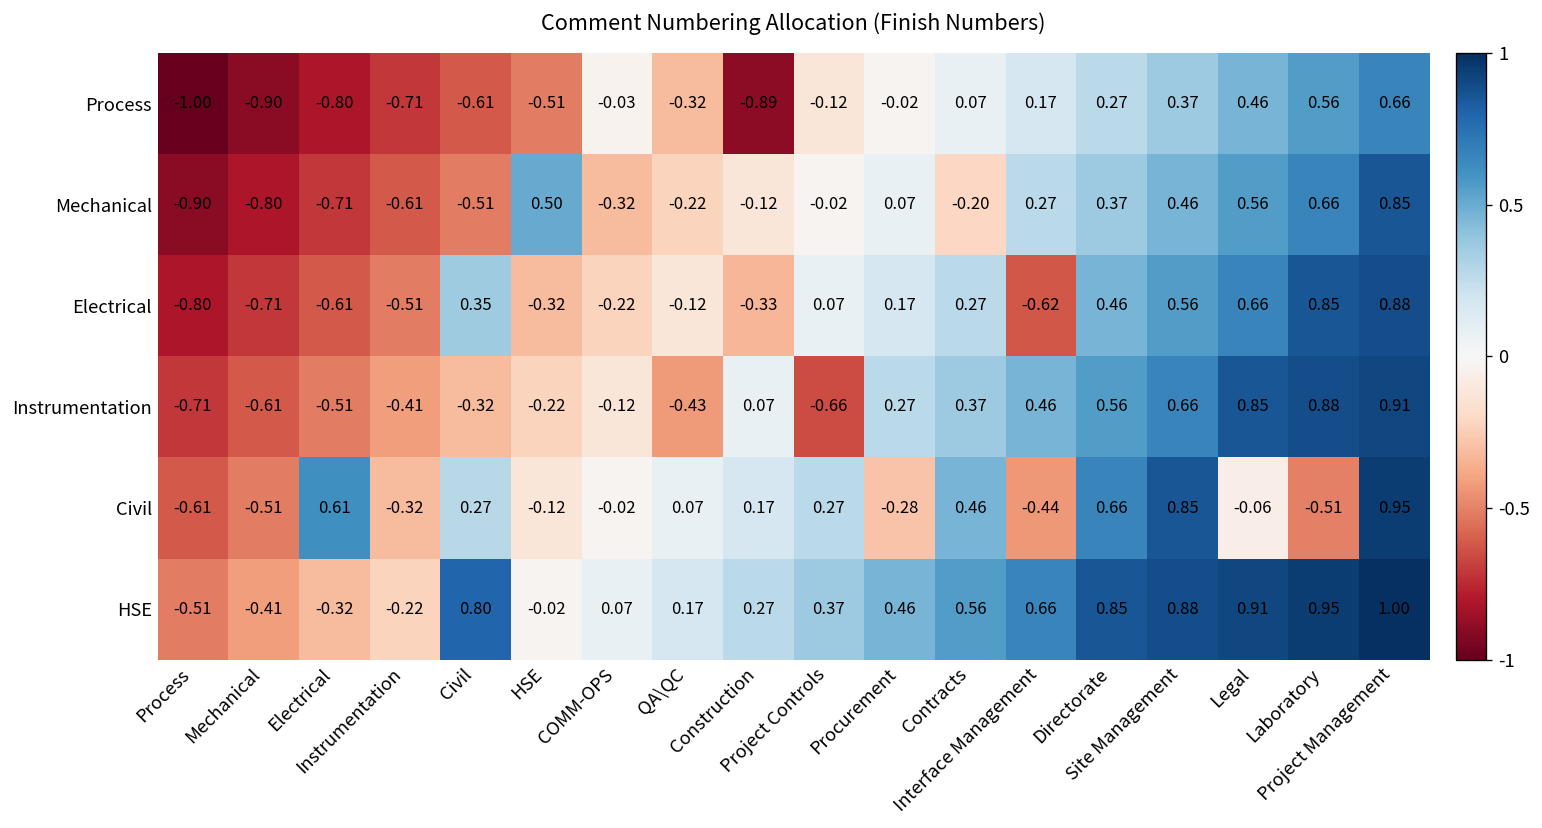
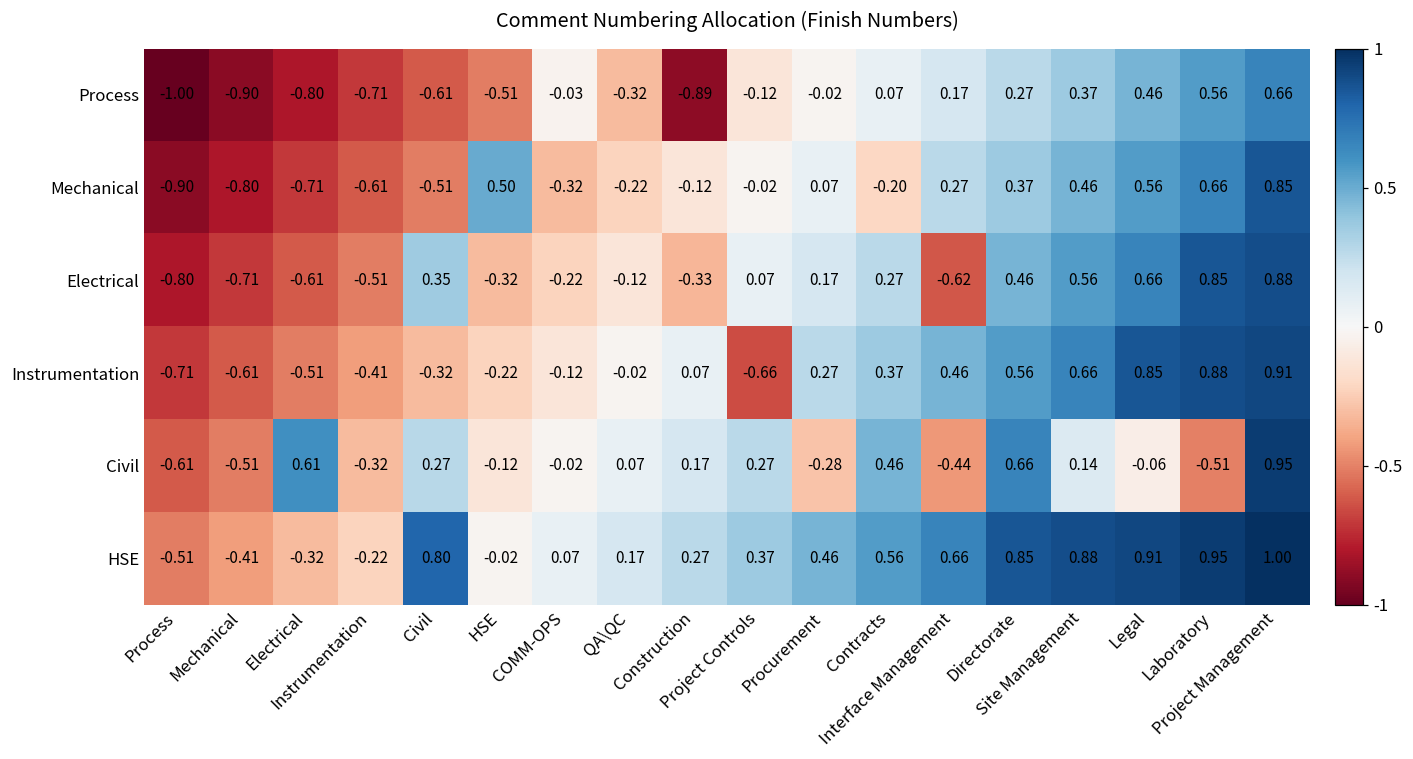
  {
    "Process": {
      "Process": -1.00,
      "Mechanical": -0.90,
      "Electrical": -0.80,
      "Instrumentation": -0.71,
      "Civil": -0.61,
      "HSE": -0.51,
      "COMM-OPS": -0.03,
      "QA\\QC": -0.32,
      "Construction": -0.89,
      "Project Controls": -0.12,
      "Procurement": -0.02,
      "Contracts": 0.07,
      "Interface Management": 0.17,
      "Directorate": 0.27,
      "Site Management": 0.37,
      "Legal": 0.46,
      "Laboratory": 0.56,
      "Project Management": 0.66
    },
    "Mechanical": {
      "Process": -0.90,
      "Mechanical": -0.80,
      "Electrical": -0.71,
      "Instrumentation": -0.61,
      "Civil": -0.51,
      "HSE": 0.50,
      "COMM-OPS": -0.32,
      "QA\\QC": -0.22,
      "Construction": -0.12,
      "Project Controls": -0.02,
      "Procurement": 0.07,
      "Contracts": -0.20,
      "Interface Management": 0.27,
      "Directorate": 0.37,
      "Site Management": 0.46,
      "Legal": 0.56,
      "Laboratory": 0.66,
      "Project Management": 0.85
    },
    "Electrical": {
      "Process": -0.80,
      "Mechanical": -0.71,
      "Electrical": -0.61,
      "Instrumentation": -0.51,
      "Civil": 0.35,
      "HSE": -0.32,
      "COMM-OPS": -0.22,
      "QA\\QC": -0.12,
      "Construction": -0.33,
      "Project Controls": 0.07,
      "Procurement": 0.17,
      "Contracts": 0.27,
      "Interface Management": -0.62,
      "Directorate": 0.46,
      "Site Management": 0.56,
      "Legal": 0.66,
      "Laboratory": 0.85,
      "Project Management": 0.88
    },
    "Instrumentation": {
      "Process": -0.71,
      "Mechanical": -0.61,
      "Electrical": -0.51,
      "Instrumentation": -0.41,
      "Civil": -0.32,
      "HSE": -0.22,
      "COMM-OPS": -0.12,
-     "QA\\QC": -0.43,
+     "QA\\QC": -0.02,
      "Construction": 0.07,
      "Project Controls": -0.66,
      "Procurement": 0.27,
      "Contracts": 0.37,
      "Interface Management": 0.46,
      "Directorate": 0.56,
      "Site Management": 0.66,
      "Legal": 0.85,
      "Laboratory": 0.88,
      "Project Management": 0.91
    },
    "Civil": {
      "Process": -0.61,
      "Mechanical": -0.51,
      "Electrical": 0.61,
      "Instrumentation": -0.32,
      "Civil": 0.27,
      "HSE": -0.12,
      "COMM-OPS": -0.02,
      "QA\\QC": 0.07,
      "Construction": 0.17,
      "Project Controls": 0.27,
      "Procurement": -0.28,
      "Contracts": 0.46,
      "Interface Management": -0.44,
      "Directorate": 0.66,
-     "Site Management": 0.85,
+     "Site Management": 0.14,
      "Legal": -0.06,
      "Laboratory": -0.51,
      "Project Management": 0.95
    },
    "HSE": {
      "Process": -0.51,
      "Mechanical": -0.41,
      "Electrical": -0.32,
      "Instrumentation": -0.22,
      "Civil": 0.80,
      "HSE": -0.02,
      "COMM-OPS": 0.07,
      "QA\\QC": 0.17,
      "Construction": 0.27,
      "Project Controls": 0.37,
      "Procurement": 0.46,
      "Contracts": 0.56,
      "Interface Management": 0.66,
      "Directorate": 0.85,
      "Site Management": 0.88,
      "Legal": 0.91,
      "Laboratory": 0.95,
      "Project Management": 1.00
    }
  }
